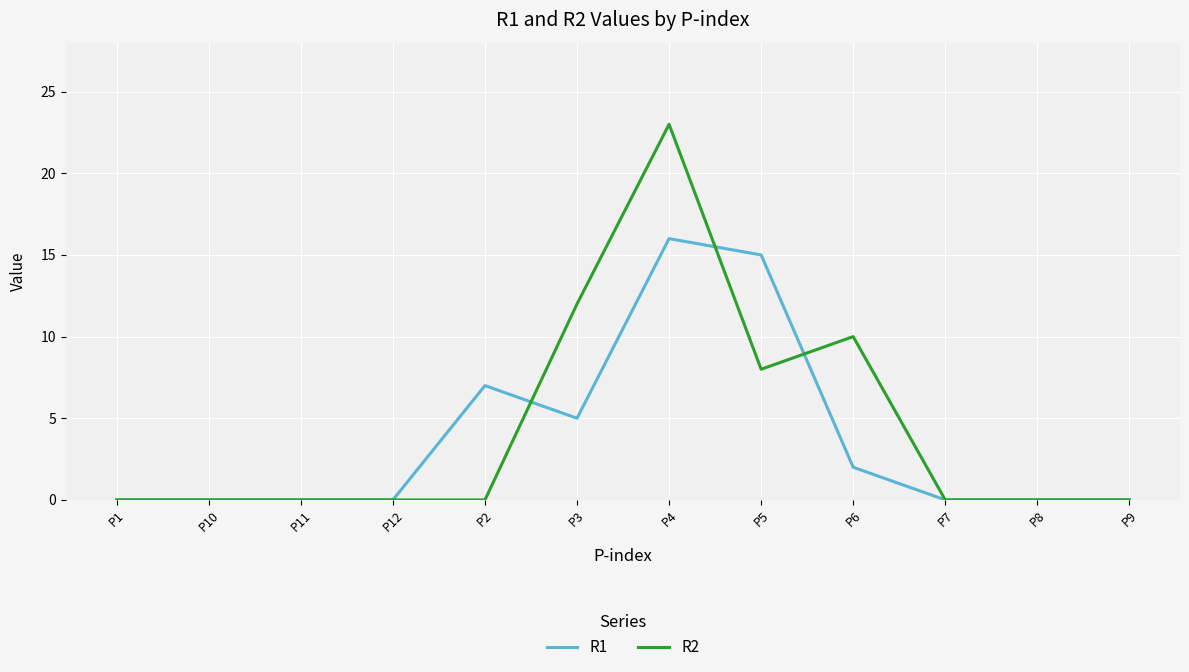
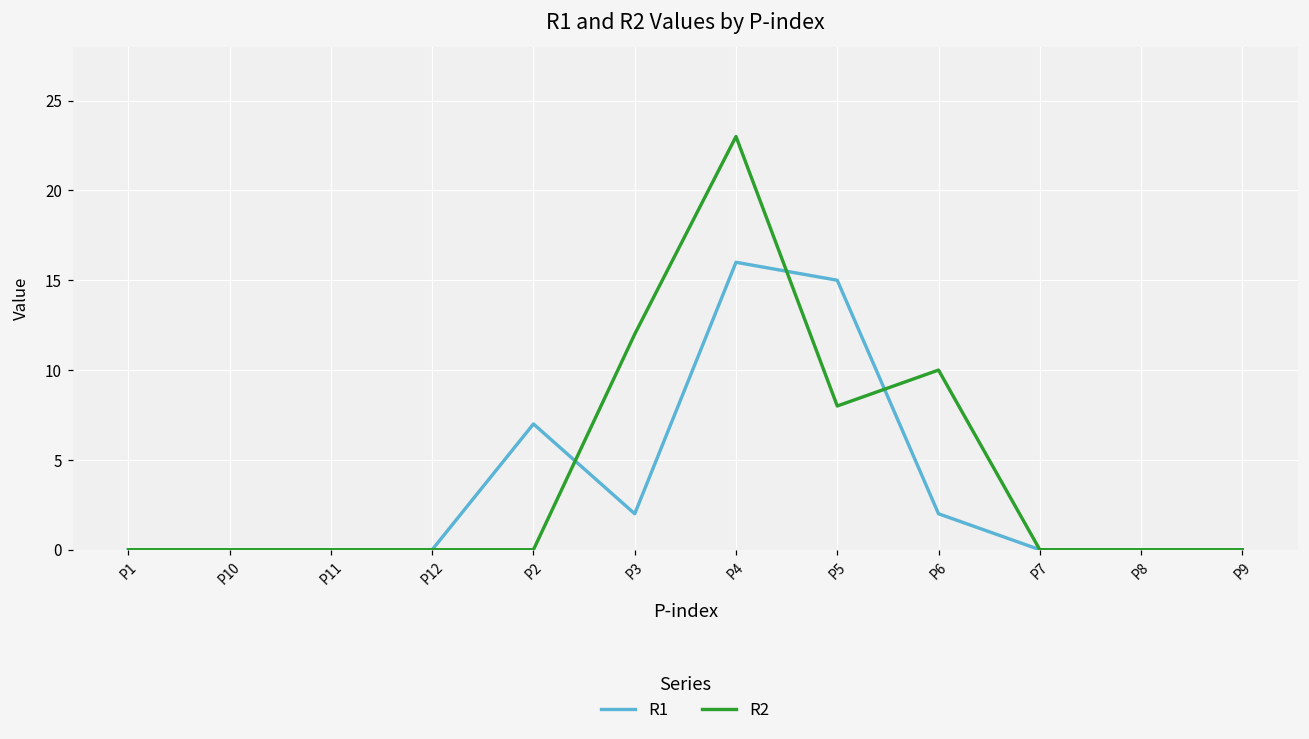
  {
    "R1": {
      "P2": 7,
-     "P3": 5,
+     "P3": 2,
      "P4": 16,
      "P5": 15,
      "P6": 2
    },
    "R2": {
      "P2": 0,
      "P3": 12,
      "P4": 23,
      "P5": 8,
      "P6": 10
    }
  }
